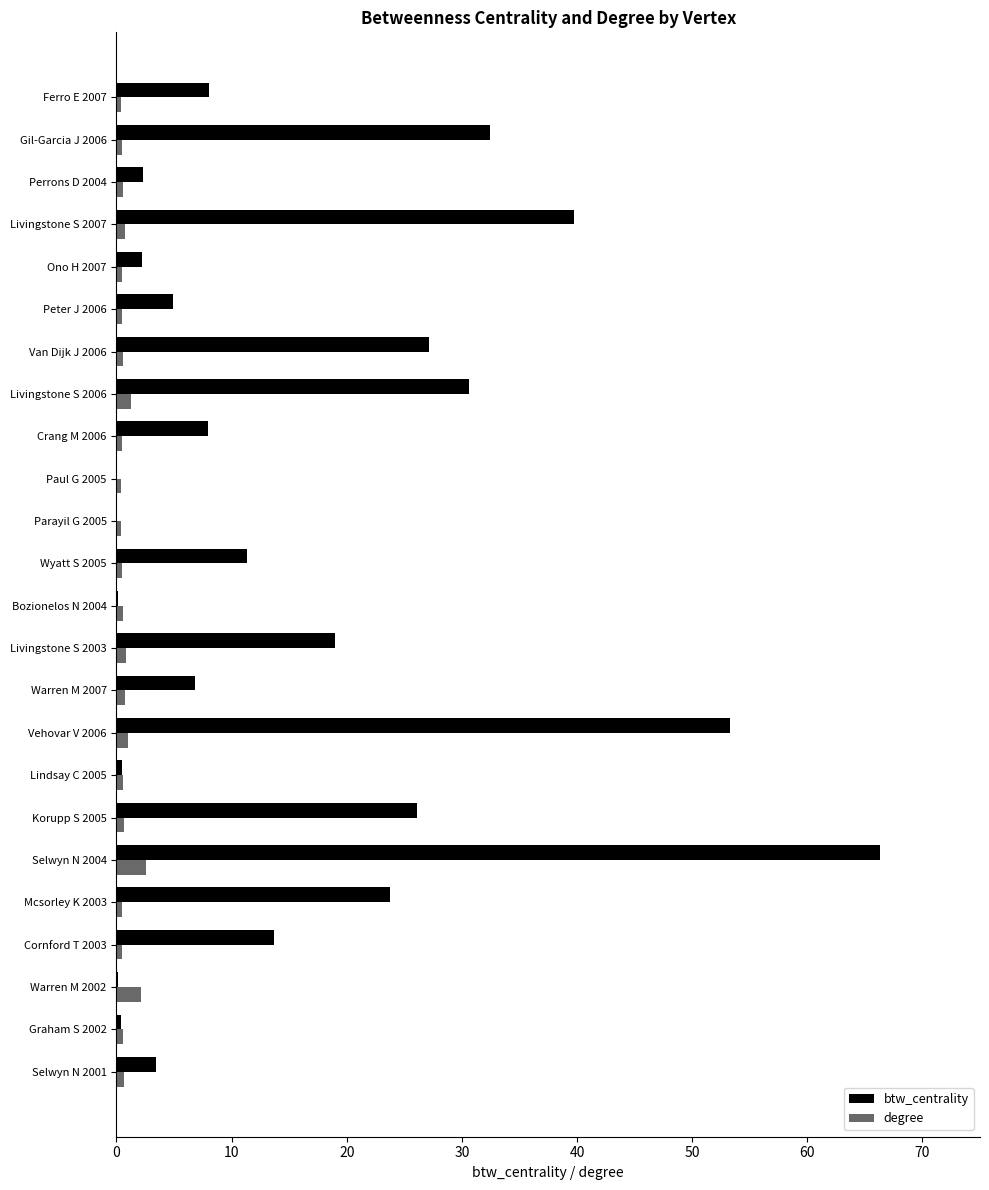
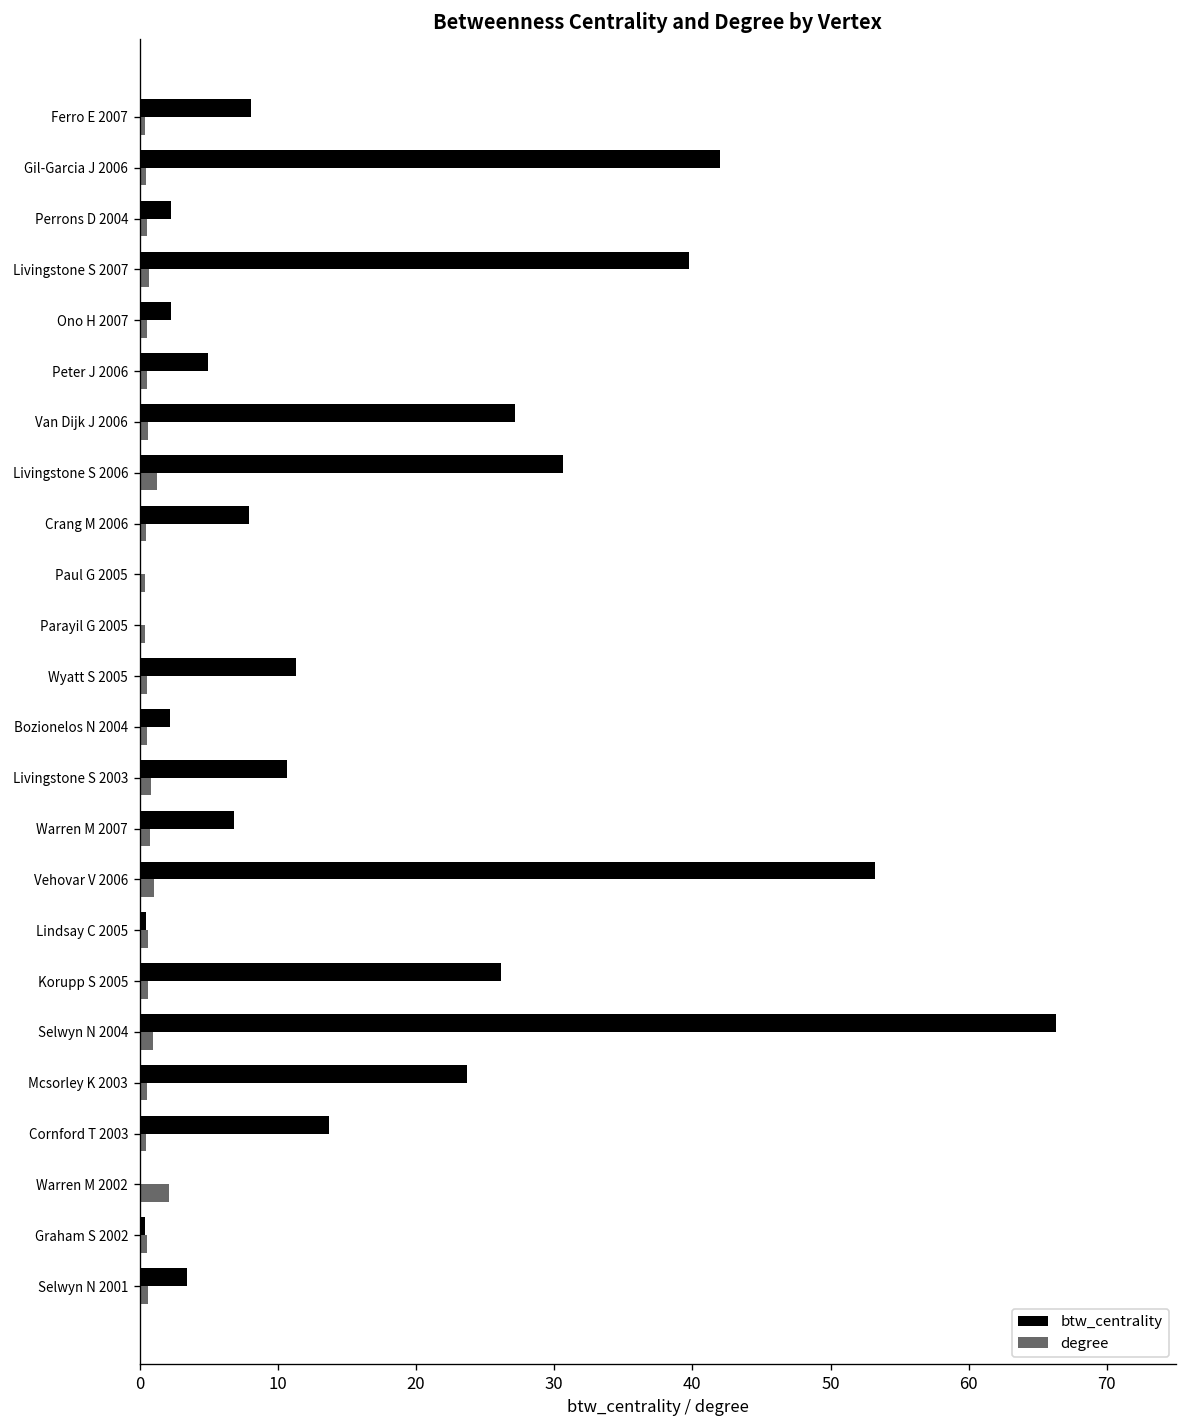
  {
    "btw_centrality": {
      "Ferro E 2007": 8.0,
-     "Gil-Garcia J 2006": 32.4,
+     "Gil-Garcia J 2006": 42.0,
      "Perrons D 2004": 2.3,
      "Livingstone S 2007": 39.8,
      "Ono H 2007": 2.2,
      "Peter J 2006": 4.9,
      "Van Dijk J 2006": 27.2,
      "Livingstone S 2006": 30.7,
      "Crang M 2006": 7.9,
      "Paul G 2005": 0.0,
      "Parayil G 2005": 0.0,
      "Wyatt S 2005": 11.3,
-     "Bozionelos N 2004": 0.1,
-     "Livingstone S 2003": 19.0,
+     "Bozionelos N 2004": 2.2,
+     "Livingstone S 2003": 10.6,
      "Warren M 2007": 6.8,
      "Vehovar V 2006": 53.3,
      "Lindsay C 2005": 0.5,
      "Korupp S 2005": 26.1,
      "Selwyn N 2004": 66.3,
      "Mcsorley K 2003": 23.7,
      "Cornford T 2003": 13.7,
      "Graham S 2002": 0.4,
      "Selwyn N 2001": 3.4
    },
    "degree": {
      "Ferro E 2007": 0.4,
      "Gil-Garcia J 2006": 0.5,
      "Perrons D 2004": 0.5,
      "Livingstone S 2007": 0.7,
      "Ono H 2007": 0.5,
      "Peter J 2006": 0.5,
      "Van Dijk J 2006": 0.6,
      "Livingstone S 2006": 1.3,
      "Crang M 2006": 0.5,
      "Paul G 2005": 0.4,
      "Parayil G 2005": 0.4,
      "Wyatt S 2005": 0.5,
      "Bozionelos N 2004": 0.6,
      "Livingstone S 2003": 0.8,
      "Warren M 2007": 0.7,
      "Vehovar V 2006": 1.0,
      "Lindsay C 2005": 0.6,
      "Korupp S 2005": 0.6,
-     "Selwyn N 2004": 2.5,
+     "Selwyn N 2004": 1.0,
      "Mcsorley K 2003": 0.5,
      "Cornford T 2003": 0.5,
      "Warren M 2002": 2.2,
      "Graham S 2002": 0.5,
      "Selwyn N 2001": 0.6
    }
  }
